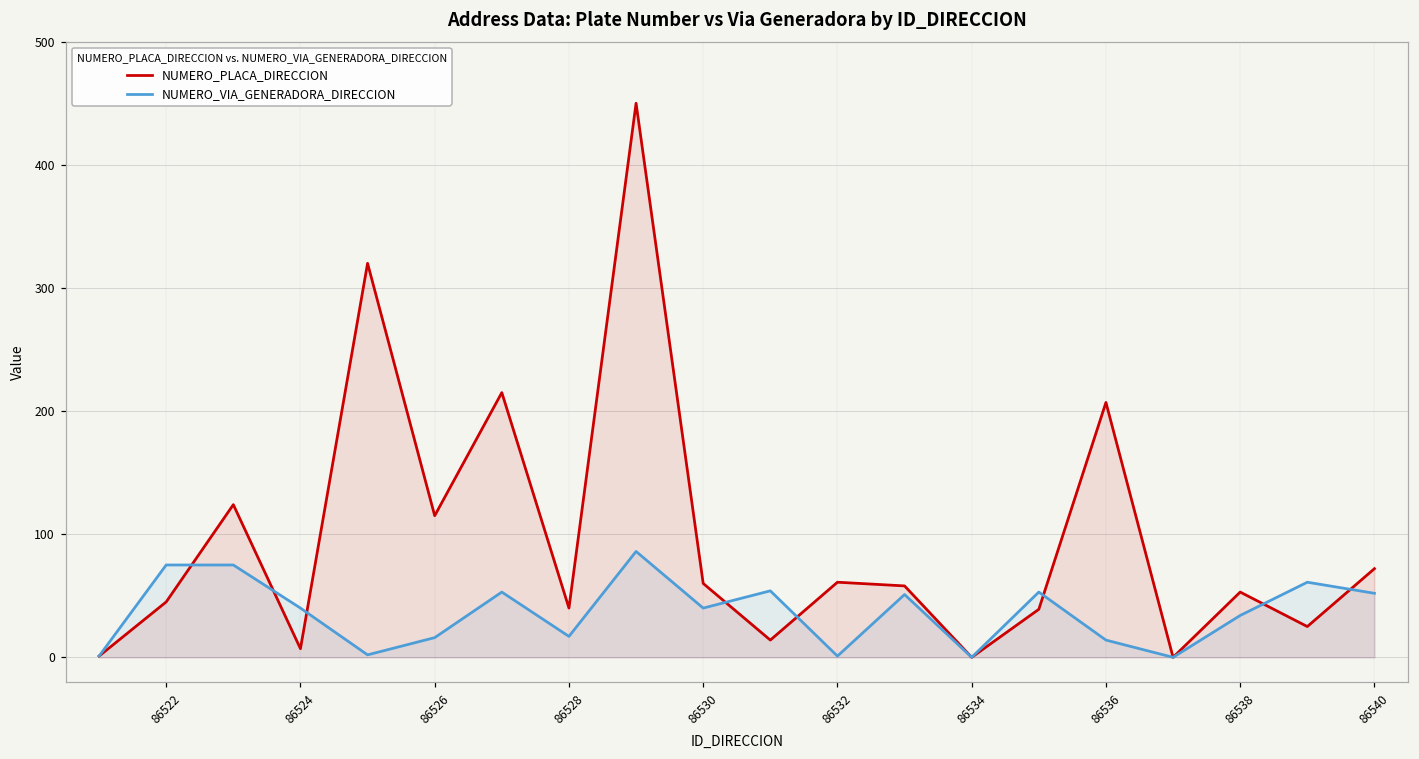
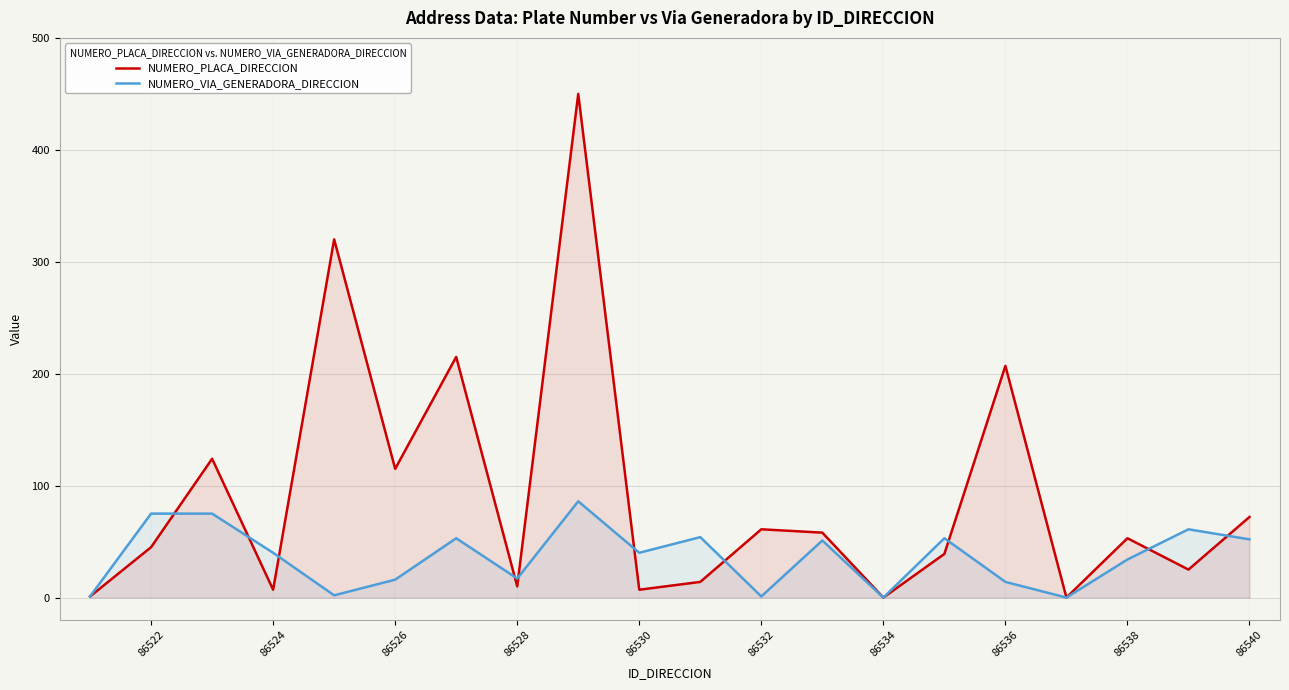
  {
    "NUMERO_PLACA_DIRECCION": {
      "86522": 45,
      "86524": 7,
      "86526": 115,
-     "86528": 40,
-     "86530": 60,
+     "86528": 10,
+     "86530": 7,
      "86532": 61,
      "86536": 207,
      "86538": 53,
      "86540": 72
    },
    "NUMERO_VIA_GENERADORA_DIRECCION": {
      "86522": 75,
      "86524": 40,
      "86526": 16,
      "86528": 17,
      "86530": 40,
      "86532": 1,
      "86536": 14,
      "86538": 34,
      "86540": 52
    }
  }
